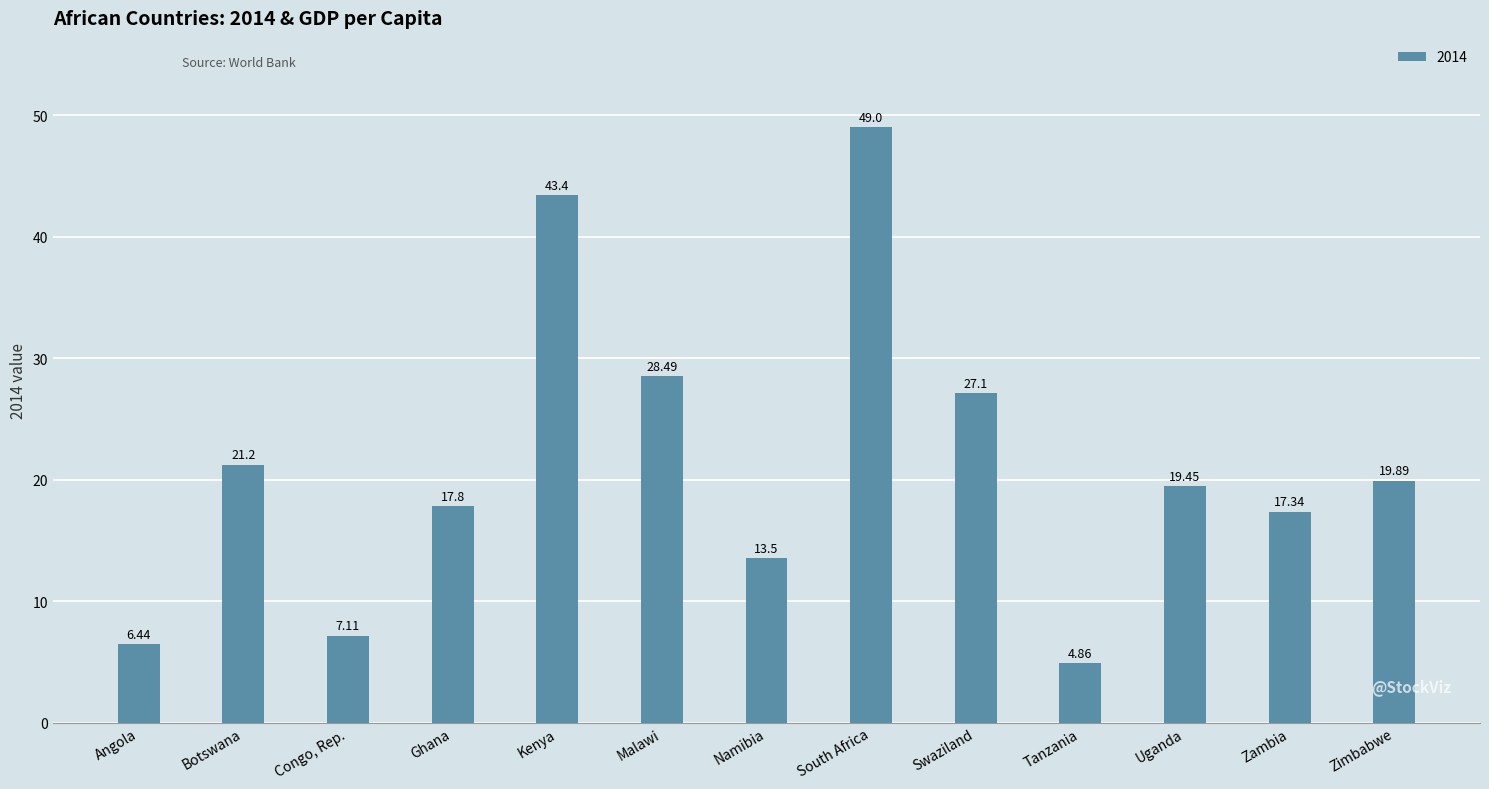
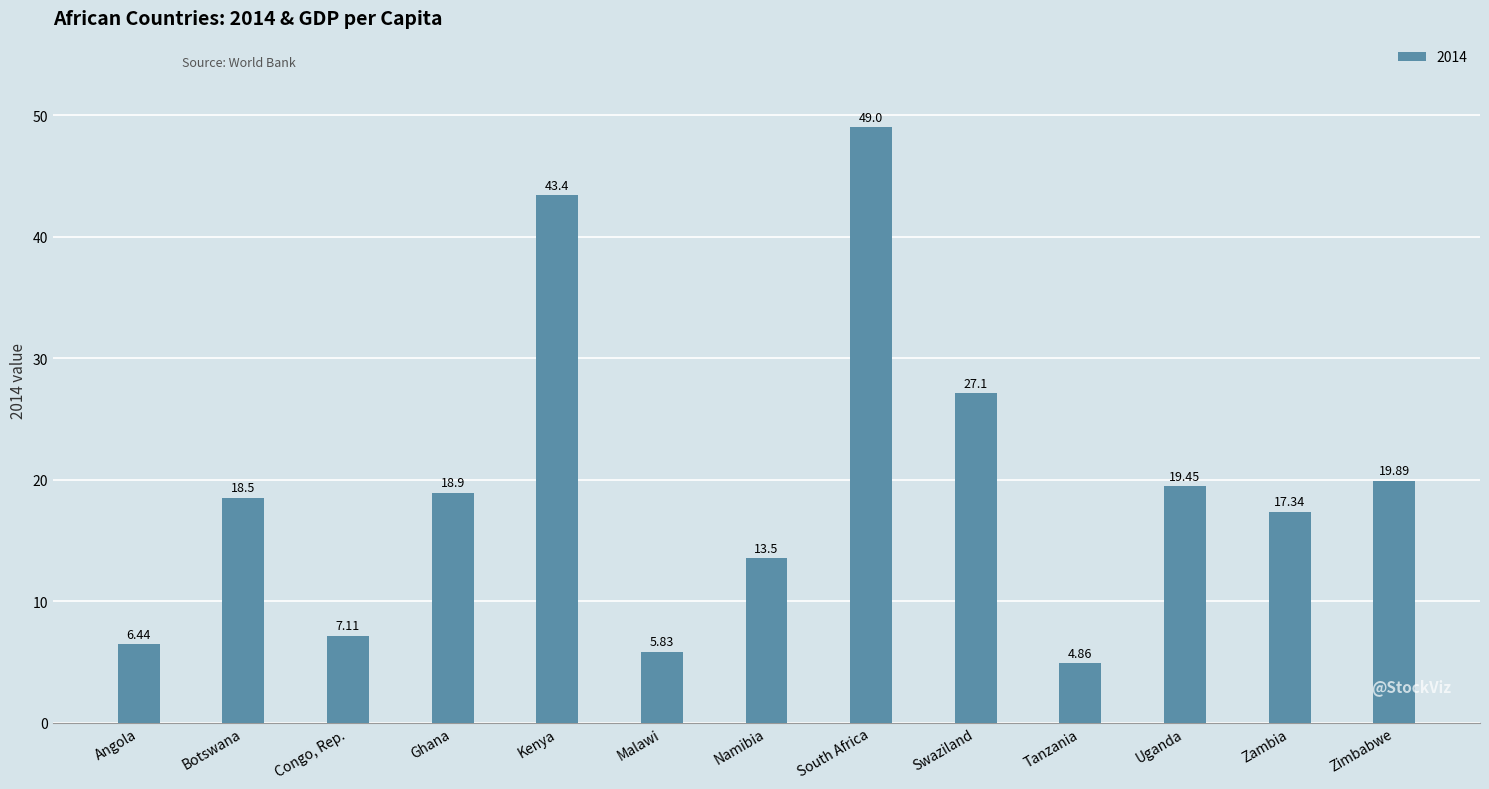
  {
    "Angola": 6.44,
-   "Botswana": 21.2,
+   "Botswana": 18.5,
    "Congo, Rep.": 7.11,
-   "Ghana": 17.8,
+   "Ghana": 18.9,
    "Kenya": 43.4,
-   "Malawi": 28.49,
+   "Malawi": 5.83,
    "Namibia": 13.5,
    "South Africa": 49.0,
    "Swaziland": 27.1,
    "Tanzania": 4.86,
    "Uganda": 19.45,
    "Zambia": 17.34,
    "Zimbabwe": 19.89
  }
